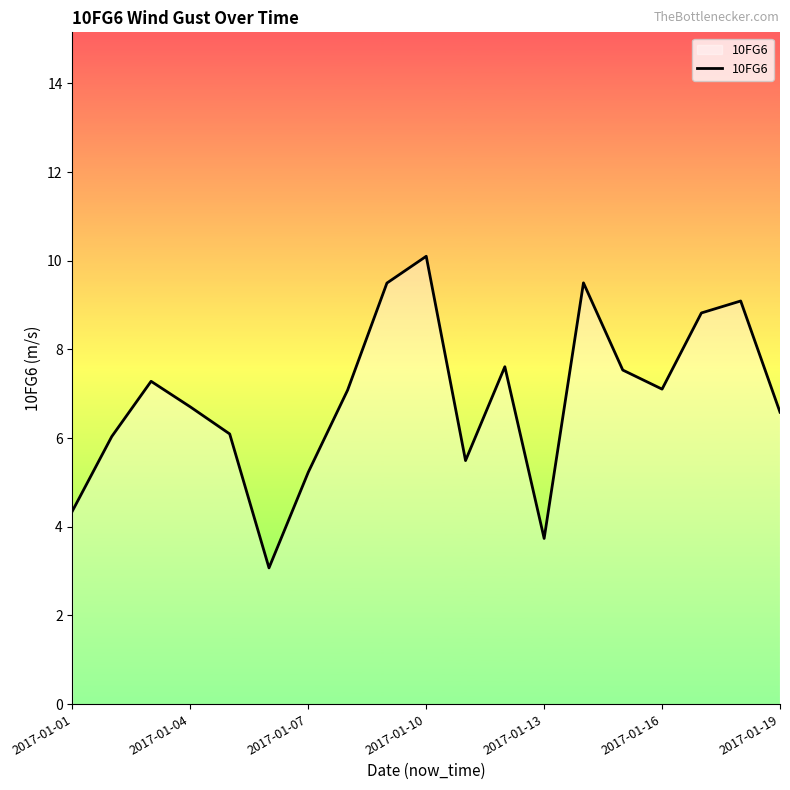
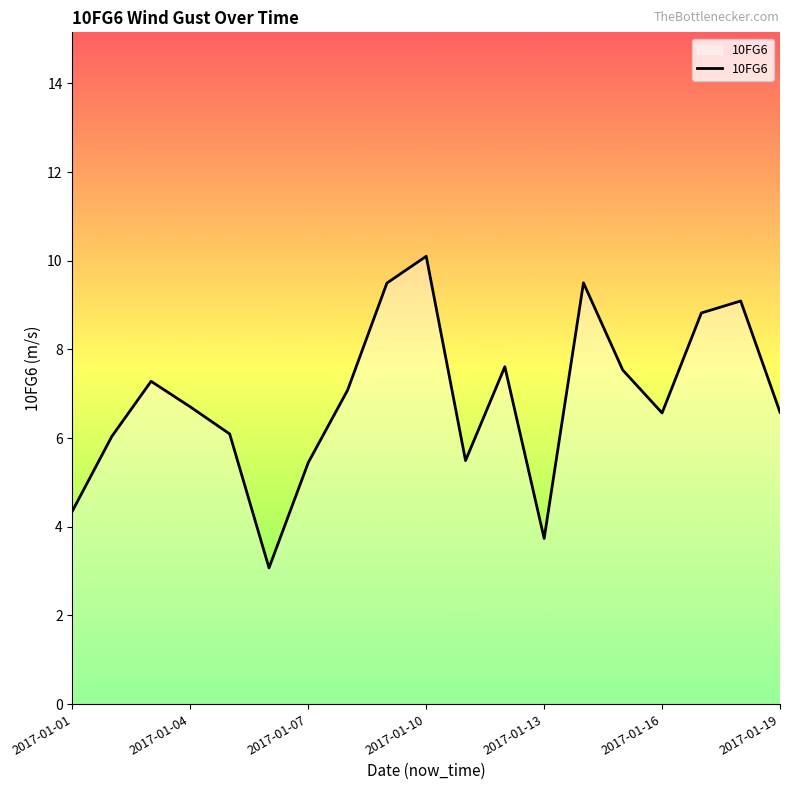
  {
    "2017-01-01": 4.4,
    "2017-01-04": 6.7,
-   "2017-01-07": 5.2,
+   "2017-01-07": 5.4,
    "2017-01-10": 10.1,
    "2017-01-13": 3.7,
-   "2017-01-16": 7.1,
+   "2017-01-16": 6.6,
    "2017-01-19": 6.6
  }
